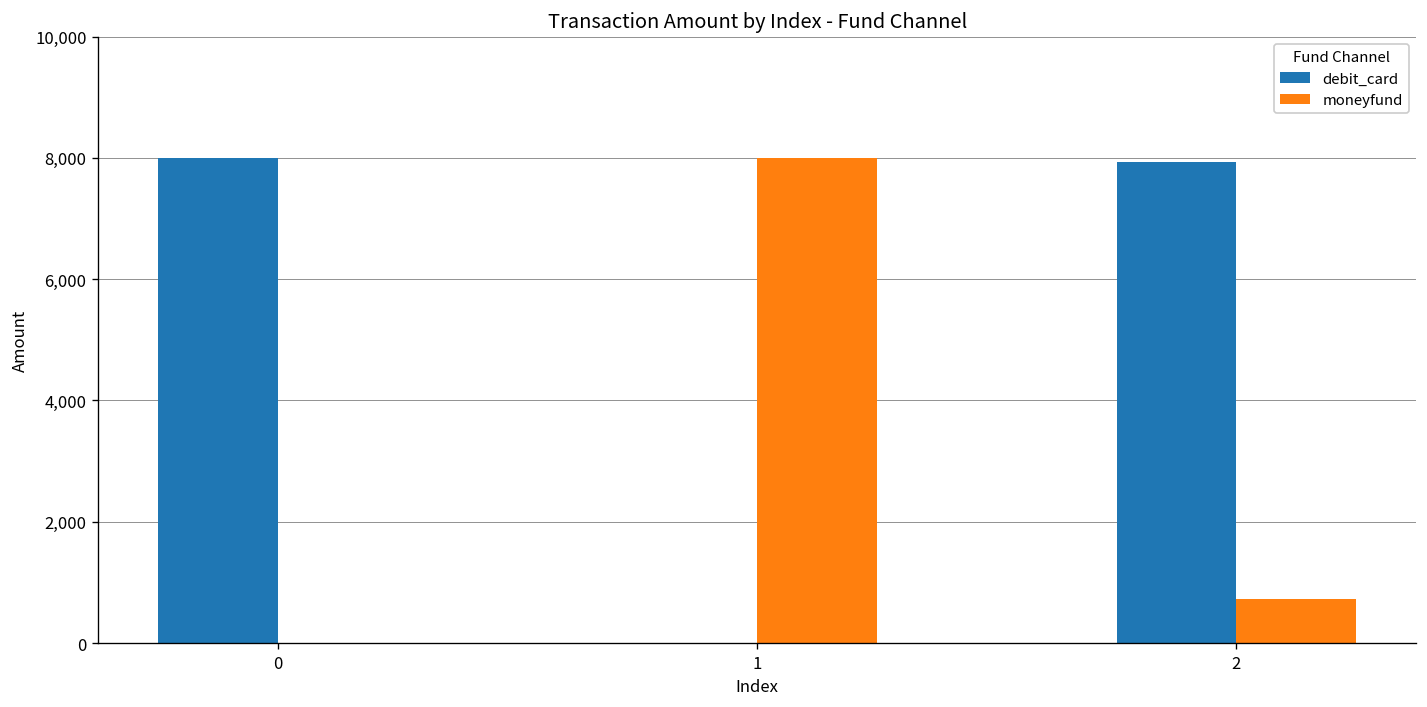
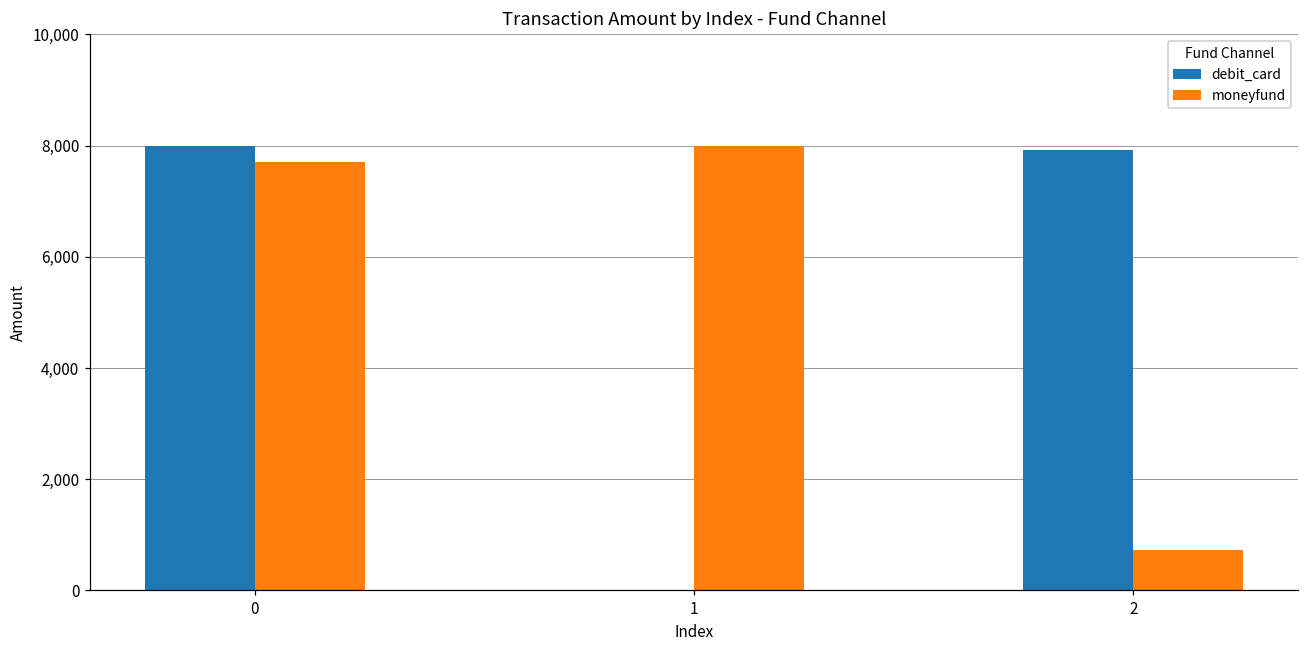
  {
    "debit_card": {
      "0": "8,000",
      "1": "0",
      "2": "7,900"
    },
    "moneyfund": {
-     "0": "0",
+     "0": "7,700",
      "1": "8,000",
      "2": "700"
    }
  }
